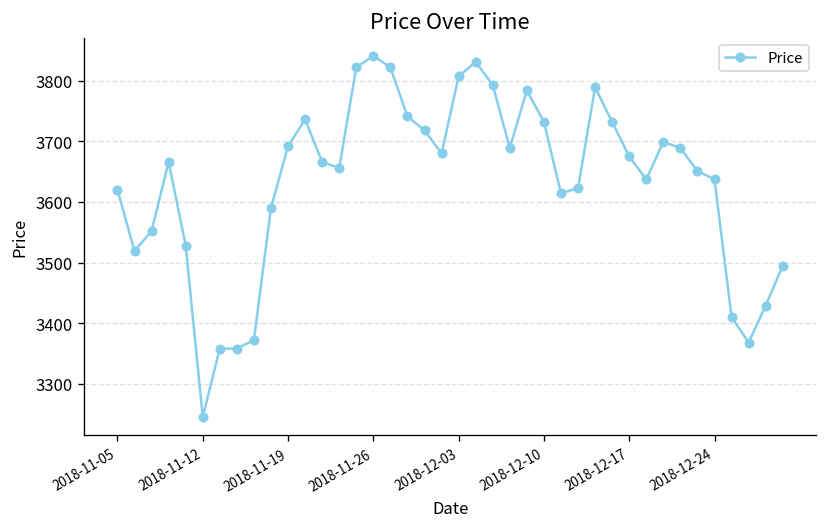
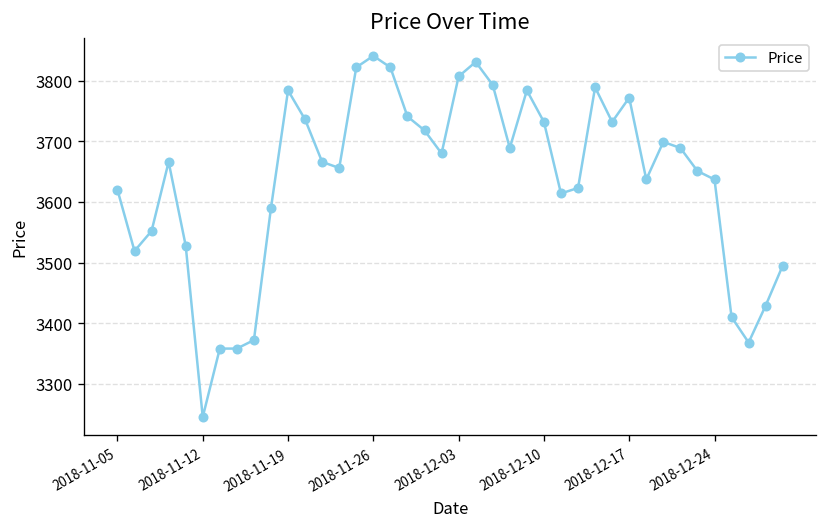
  {
    "2018-11-05": 3620,
    "2018-11-12": 3250,
-   "2018-11-19": 3690,
+   "2018-11-19": 3780,
    "2018-11-26": 3840,
    "2018-12-03": 3810,
    "2018-12-10": 3730,
-   "2018-12-17": 3680,
+   "2018-12-17": 3770,
    "2018-12-24": 3640
  }
